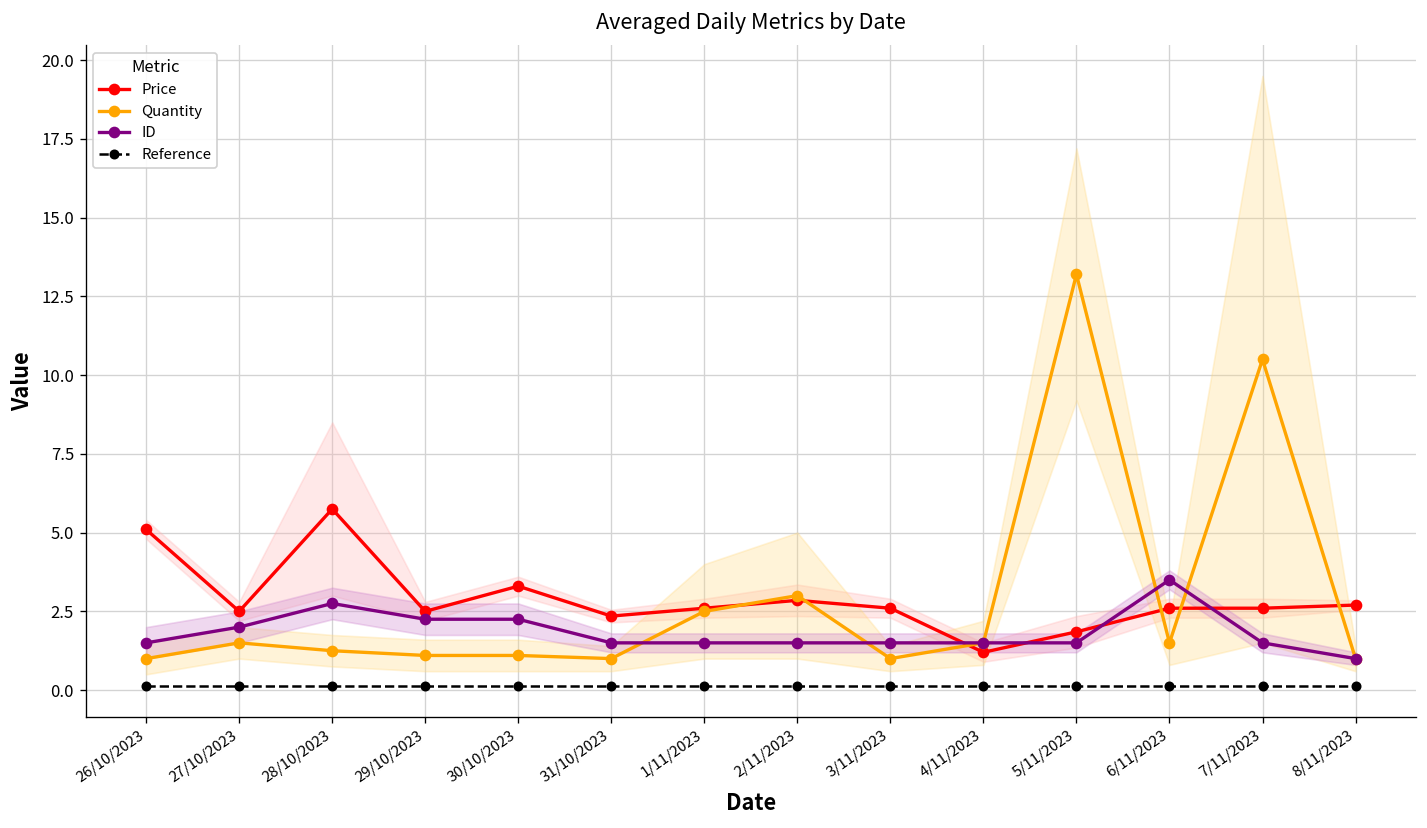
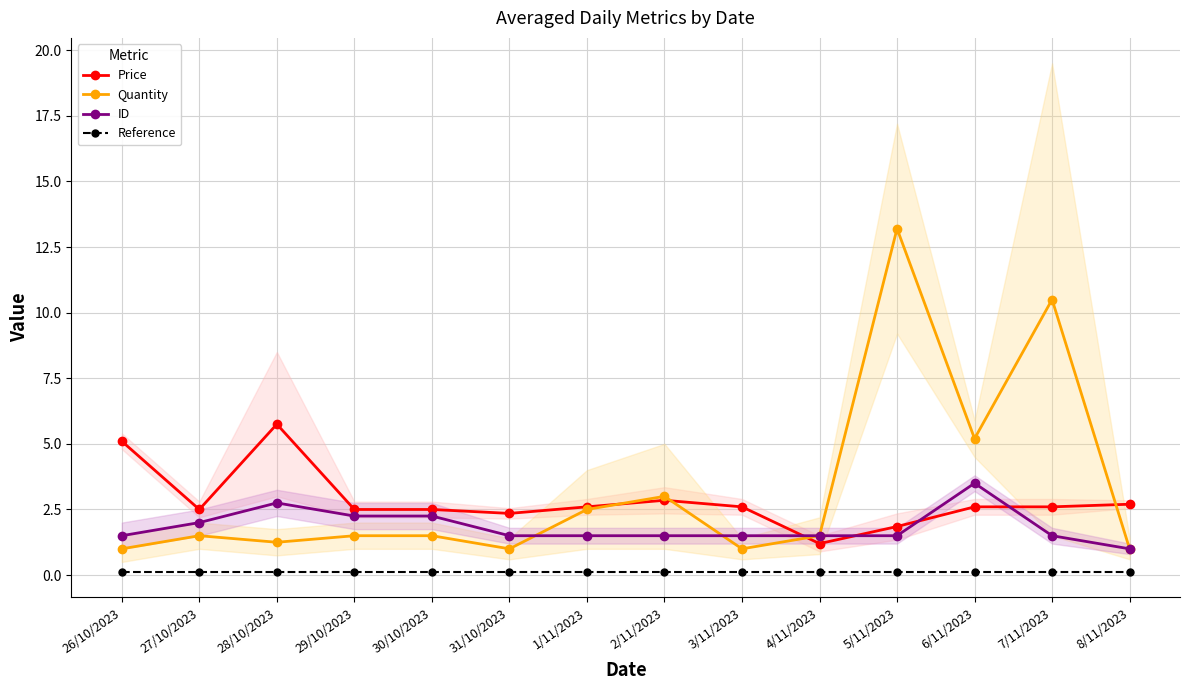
  {
    "Price": {
      "26/10/2023": 5.1,
      "28/10/2023": 5.8,
      "29/10/2023": 2.5,
-     "30/10/2023": 3.3,
+     "30/10/2023": 2.5,
      "31/10/2023": 2.4,
      "1/11/2023": 2.6,
      "2/11/2023": 2.9,
      "3/11/2023": 2.6,
      "4/11/2023": 1.2,
      "6/11/2023": 2.6,
      "7/11/2023": 2.6,
      "8/11/2023": 2.7
    },
    "Quantity": {
      "26/10/2023": 1.0,
      "27/10/2023": 1.5,
      "28/10/2023": 1.3,
-     "29/10/2023": 1.1,
-     "30/10/2023": 1.1,
+     "29/10/2023": 1.5,
+     "30/10/2023": 1.5,
      "31/10/2023": 1.0,
      "1/11/2023": 2.5,
      "2/11/2023": 3.0,
      "3/11/2023": 1.0,
      "5/11/2023": 13.2,
-     "6/11/2023": 1.5,
+     "6/11/2023": 5.2,
      "7/11/2023": 10.5
    },
    "ID": {
      "28/10/2023": 2.8,
      "29/10/2023": 2.3,
      "30/10/2023": 2.3,
      "31/10/2023": 1.5,
      "1/11/2023": 1.5,
      "2/11/2023": 1.5,
      "3/11/2023": 1.5,
      "5/11/2023": 1.5,
      "6/11/2023": 3.5,
      "7/11/2023": 1.5
    },
    "Reference": {
      "26/10/2023": 0.1,
      "27/10/2023": 0.1,
      "28/10/2023": 0.1,
      "29/10/2023": 0.1,
      "30/10/2023": 0.1,
      "31/10/2023": 0.1,
      "1/11/2023": 0.1,
      "2/11/2023": 0.1,
      "3/11/2023": 0.1,
      "4/11/2023": 0.1,
      "5/11/2023": 0.1,
      "6/11/2023": 0.1,
      "7/11/2023": 0.1,
      "8/11/2023": 0.1
    }
  }
